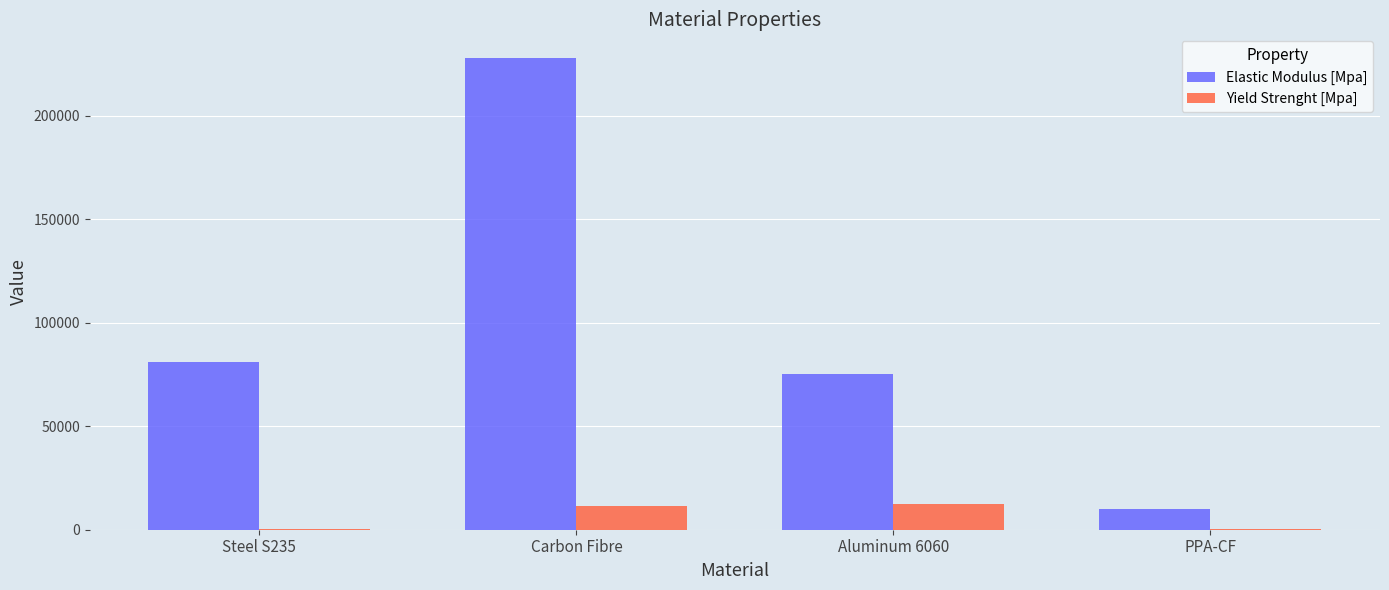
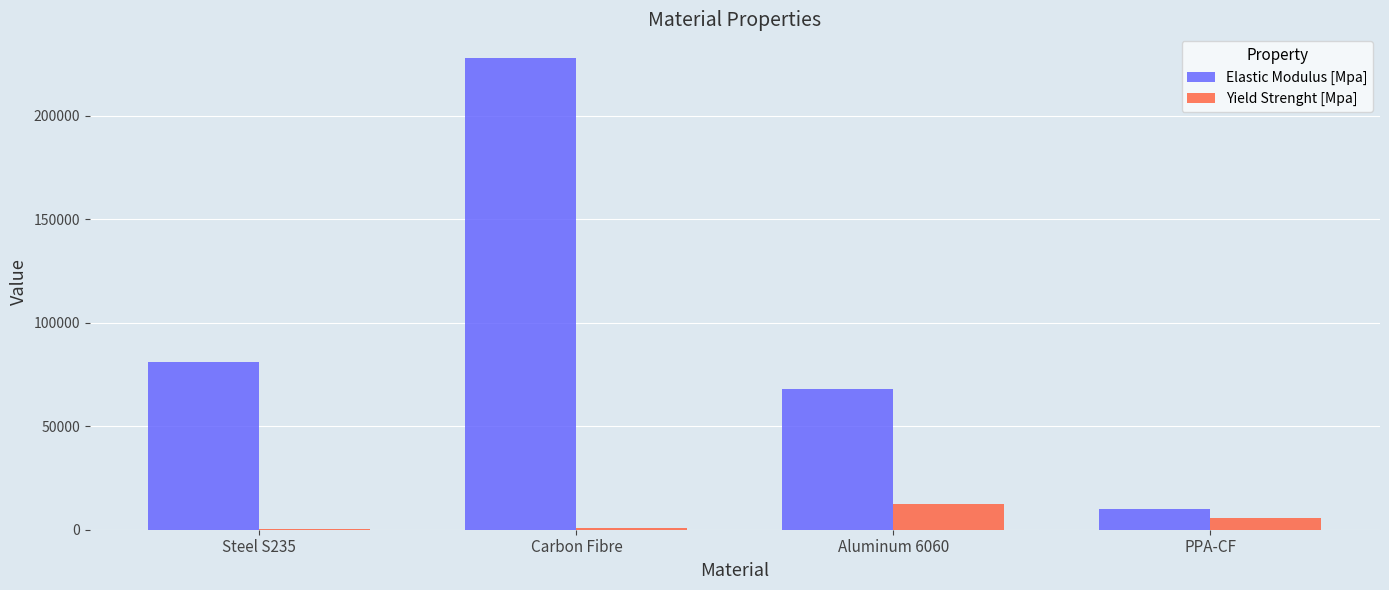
  {
    "Elastic Modulus [Mpa]": {
      "Steel S235": 81000,
      "Carbon Fibre": 228000,
-     "Aluminum 6060": 75000,
+     "Aluminum 6060": 68000,
      "PPA-CF": 10000
    },
    "Yield Strenght [Mpa]": {
-     "Carbon Fibre": 12000,
+     "Carbon Fibre": 1000,
      "Aluminum 6060": 12000,
-     "PPA-CF": 0
+     "PPA-CF": 6000
    }
  }
